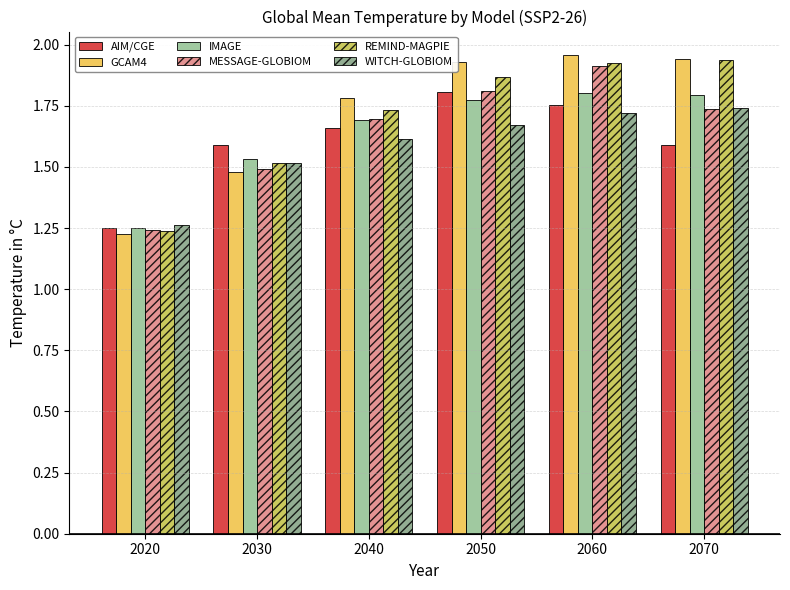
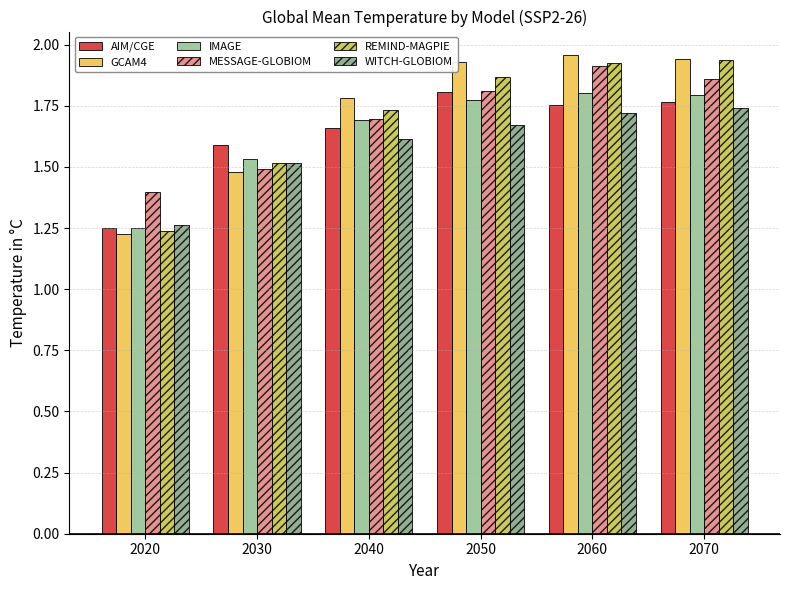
  {
    "AIM/CGE": {
      "2020": 1.25,
      "2030": 1.59,
      "2040": 1.66,
      "2050": 1.81,
      "2060": 1.75,
-     "2070": 1.59
+     "2070": 1.77
    },
    "MESSAGE-GLOBIOM": {
-     "2020": 1.24,
+     "2020": 1.40,
      "2030": 1.49,
      "2040": 1.70,
      "2050": 1.81,
      "2060": 1.91,
-     "2070": 1.74
+     "2070": 1.86
    }
  }
